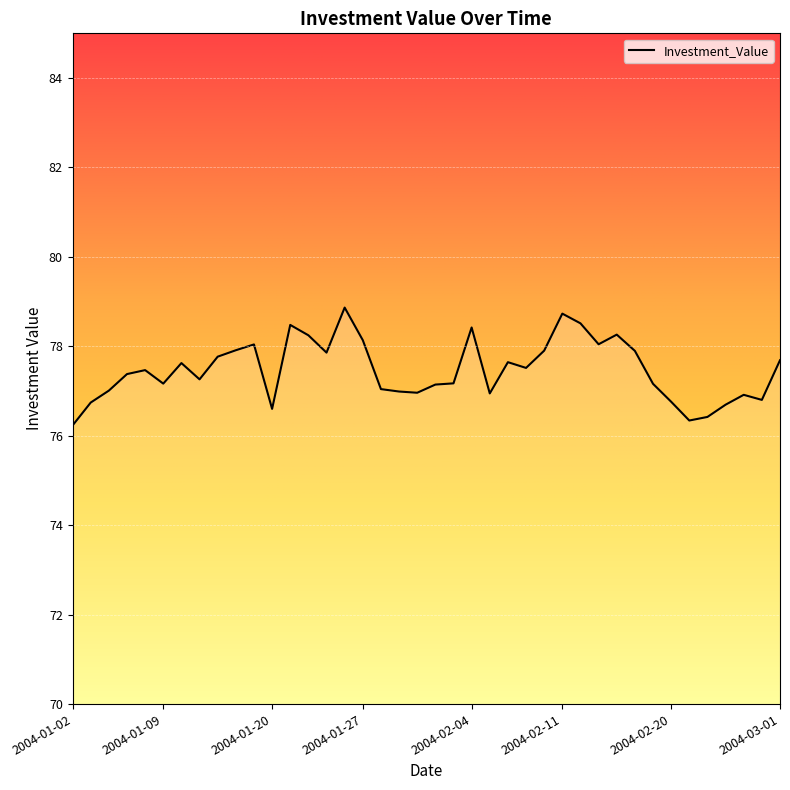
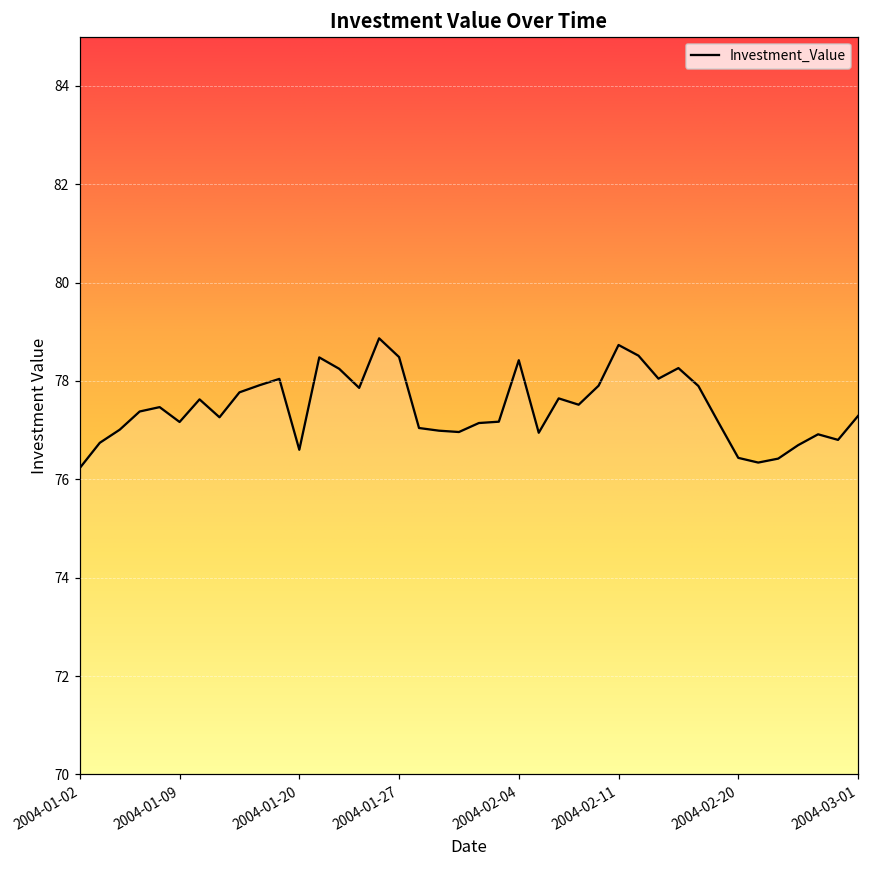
  {
    "2004-01-02": 76.2,
    "2004-01-09": 77.2,
    "2004-01-20": 76.6,
-   "2004-01-27": 78.1,
+   "2004-01-27": 78.5,
    "2004-02-04": 78.4,
    "2004-02-11": 78.7,
-   "2004-02-20": 76.8,
-   "2004-03-01": 77.7
+   "2004-02-20": 76.4,
+   "2004-03-01": 77.3
  }
